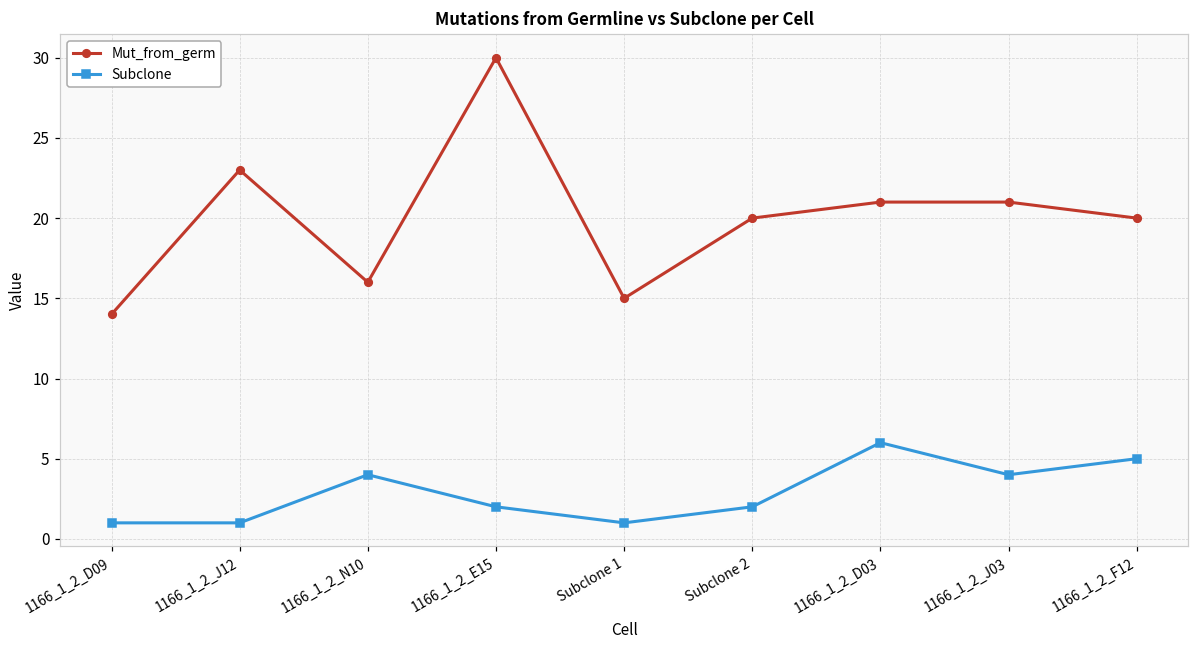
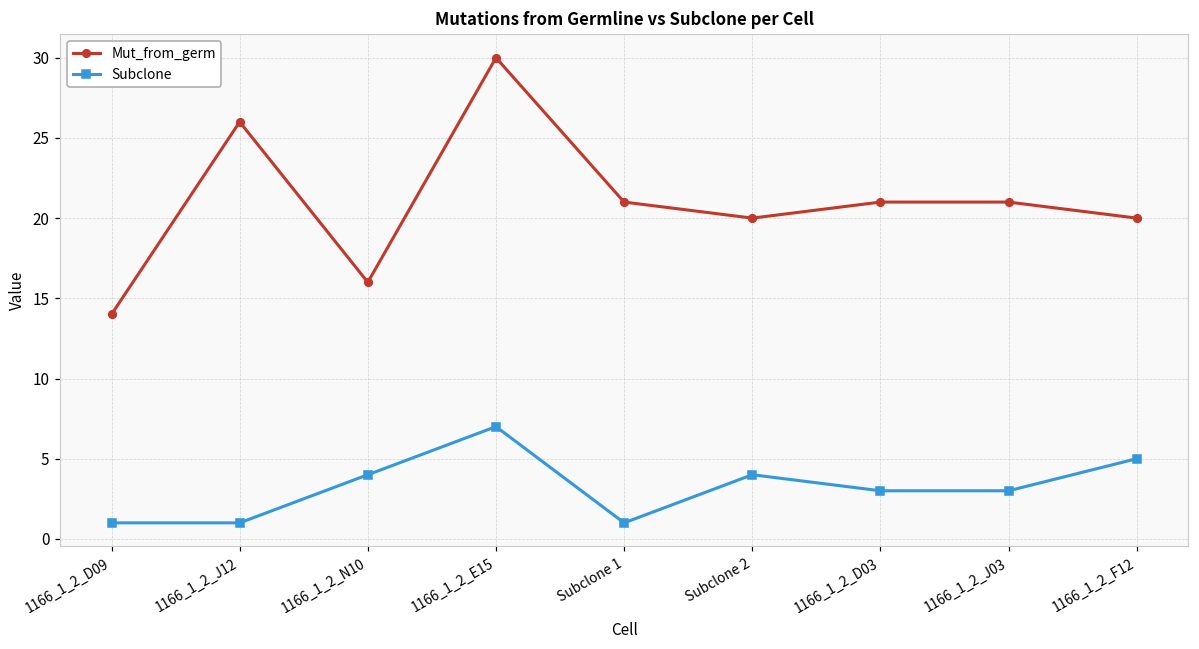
  {
    "Mut_from_germ": {
      "1166_1_2_D09": 14,
-     "1166_1_2_J12": 23,
+     "1166_1_2_J12": 26,
      "1166_1_2_N10": 16,
      "1166_1_2_E15": 30,
-     "Subclone 1": 15,
+     "Subclone 1": 21,
      "Subclone 2": 20,
      "1166_1_2_D03": 21,
      "1166_1_2_J03": 21,
      "1166_1_2_F12": 20
    },
    "Subclone": {
      "1166_1_2_D09": 1,
      "1166_1_2_J12": 1,
      "1166_1_2_N10": 4,
-     "1166_1_2_E15": 2,
+     "1166_1_2_E15": 7,
      "Subclone 1": 1,
-     "Subclone 2": 2,
-     "1166_1_2_D03": 6,
-     "1166_1_2_J03": 4,
+     "Subclone 2": 4,
+     "1166_1_2_D03": 3,
+     "1166_1_2_J03": 3,
      "1166_1_2_F12": 5
    }
  }
